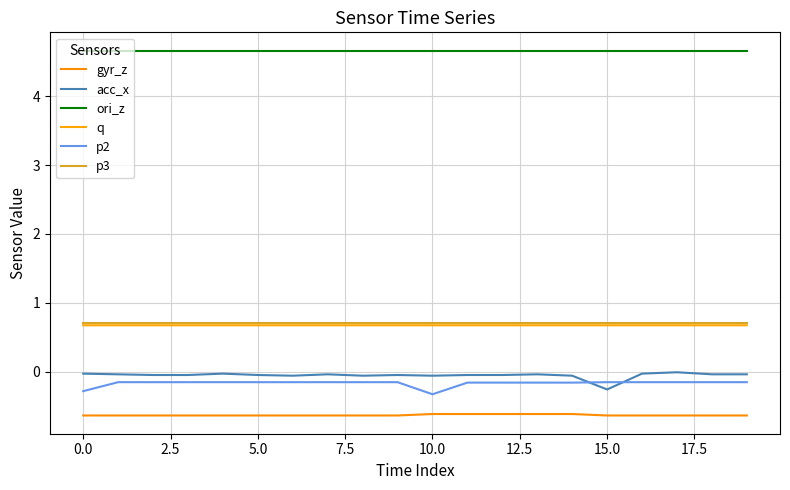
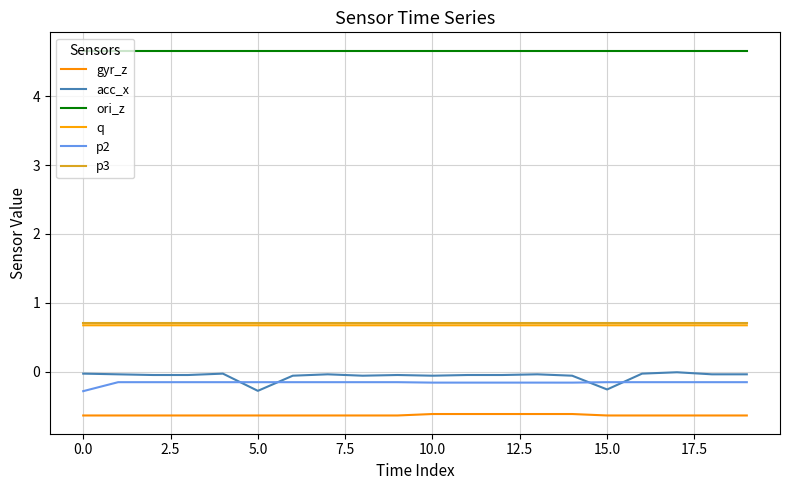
  {
    "acc_x": {
      "0.0": 0.0,
-     "5.0": -0.1,
+     "5.0": -0.3,
      "10.0": -0.1,
      "15.0": -0.3
    },
    "ori_z": {
      "5.0": 4.7,
      "10.0": 4.7,
      "15.0": 4.7
    },
    "p2": {
      "0.0": -0.3,
      "5.0": -0.2,
-     "10.0": -0.3,
+     "10.0": -0.2,
      "15.0": -0.2
    }
  }
